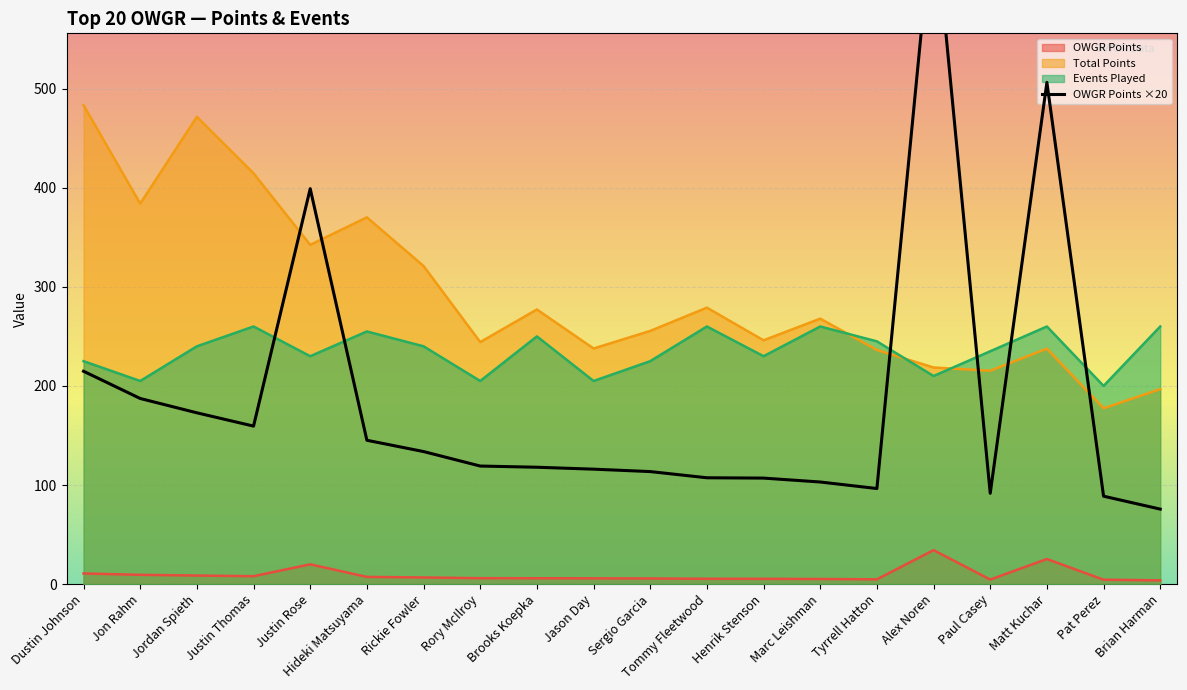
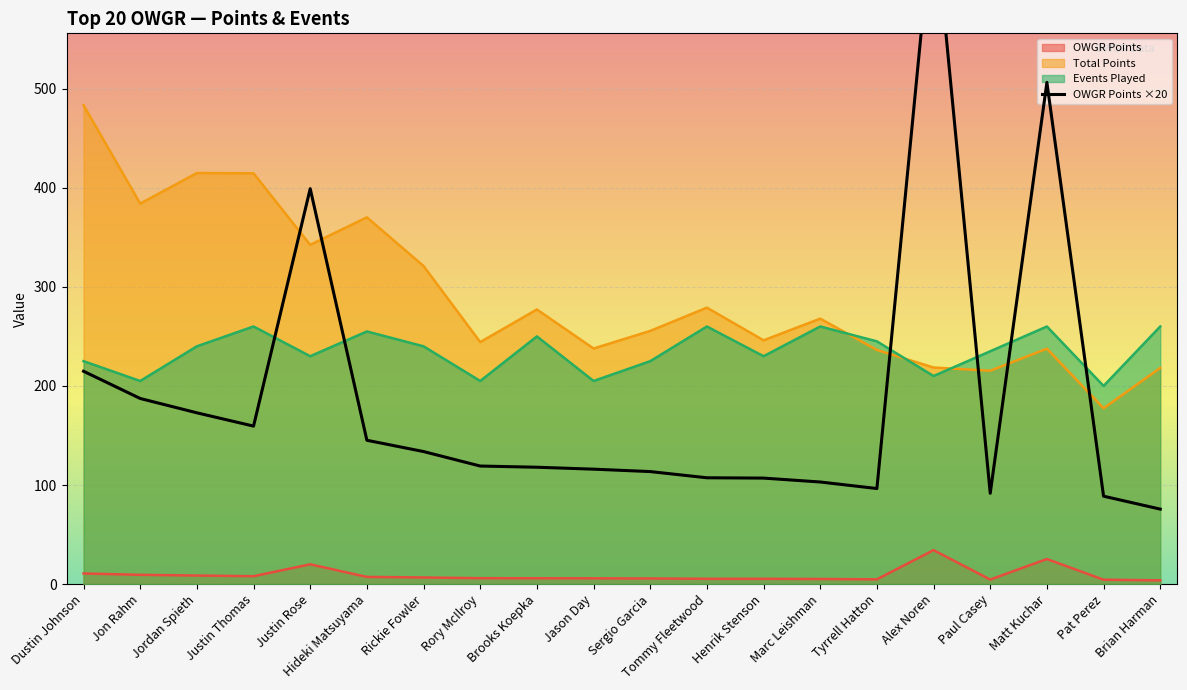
  {
    "OWGR Points": {
      "Dustin Johnson": 10,
      "Jon Rahm": 10,
      "Jordan Spieth": 10,
      "Justin Thomas": 10,
      "Justin Rose": 20,
      "Hideki Matsuyama": 10,
      "Rickie Fowler": 10,
      "Rory McIlroy": 10,
      "Brooks Koepka": 10,
      "Jason Day": 10,
      "Sergio Garcia": 10,
      "Tommy Fleetwood": 10,
      "Henrik Stenson": 10,
      "Marc Leishman": 10,
      "Tyrrell Hatton": 0,
      "Alex Noren": 30,
      "Paul Casey": 0,
      "Matt Kuchar": 30,
      "Pat Perez": 0,
      "Brian Harman": 0
    },
    "Total Points": {
      "Dustin Johnson": 480,
      "Jon Rahm": 380,
-     "Jordan Spieth": 470,
+     "Jordan Spieth": 410,
      "Justin Thomas": 410,
      "Justin Rose": 340,
      "Hideki Matsuyama": 370,
      "Rickie Fowler": 320,
      "Rory McIlroy": 240,
      "Brooks Koepka": 280,
      "Jason Day": 240,
      "Sergio Garcia": 260,
      "Tommy Fleetwood": 280,
      "Henrik Stenson": 250,
      "Marc Leishman": 270,
      "Tyrrell Hatton": 240,
      "Alex Noren": 220,
      "Paul Casey": 220,
      "Matt Kuchar": 240,
      "Pat Perez": 180,
-     "Brian Harman": 200
+     "Brian Harman": 220
    },
    "Events Played": {
      "Dustin Johnson": 230,
      "Jon Rahm": 210,
      "Jordan Spieth": 240,
      "Justin Thomas": 260,
      "Justin Rose": 230,
      "Hideki Matsuyama": 260,
      "Rickie Fowler": 240,
      "Rory McIlroy": 210,
      "Brooks Koepka": 250,
      "Jason Day": 210,
      "Sergio Garcia": 230,
      "Tommy Fleetwood": 260,
      "Henrik Stenson": 230,
      "Marc Leishman": 260,
      "Tyrrell Hatton": 250,
      "Alex Noren": 210,
      "Paul Casey": 240,
      "Matt Kuchar": 260,
      "Pat Perez": 200,
      "Brian Harman": 260
    },
    "OWGR Points ×20": {
      "Dustin Johnson": 210,
      "Jon Rahm": 190,
      "Jordan Spieth": 170,
      "Justin Thomas": 160,
      "Justin Rose": 400,
      "Hideki Matsuyama": 150,
      "Rickie Fowler": 130,
      "Rory McIlroy": 120,
      "Brooks Koepka": 120,
      "Jason Day": 120,
      "Sergio Garcia": 110,
      "Tommy Fleetwood": 110,
      "Henrik Stenson": 110,
      "Marc Leishman": 100,
      "Tyrrell Hatton": 100,
      "Paul Casey": 90,
      "Pat Perez": 90,
      "Brian Harman": 80
    }
  }
